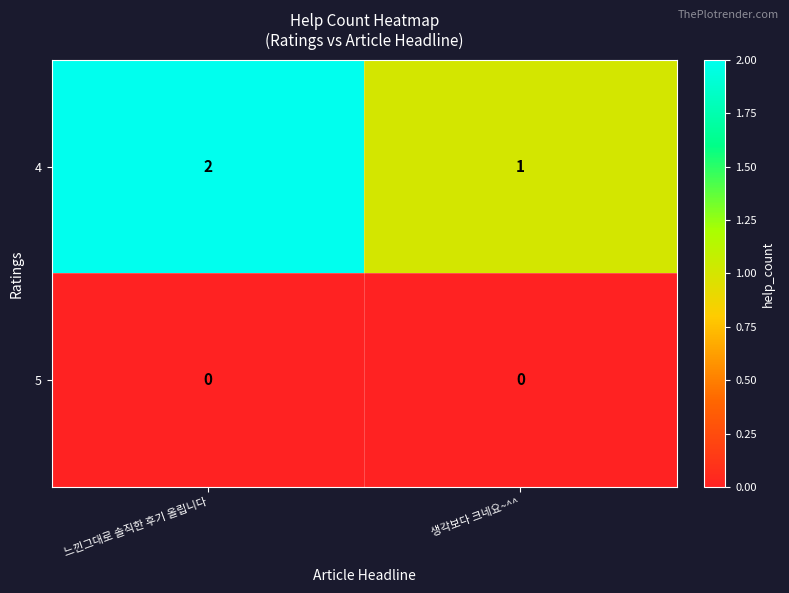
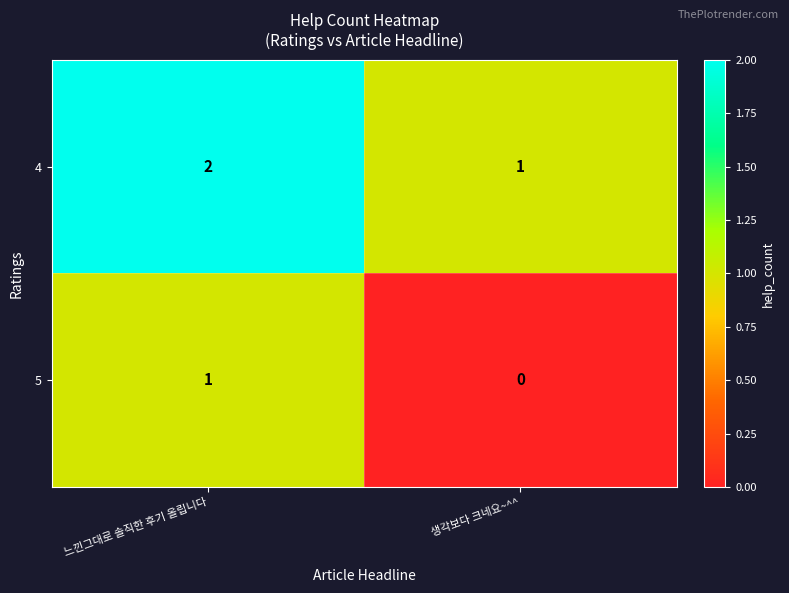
  {
    "4": {
      "느낀그대로 솔직한 후기 올립니다": 2,
      "생각보다 크네요~^^": 1
    },
    "5": {
-     "느낀그대로 솔직한 후기 올립니다": 0,
+     "느낀그대로 솔직한 후기 올립니다": 1,
      "생각보다 크네요~^^": 0
    }
  }
